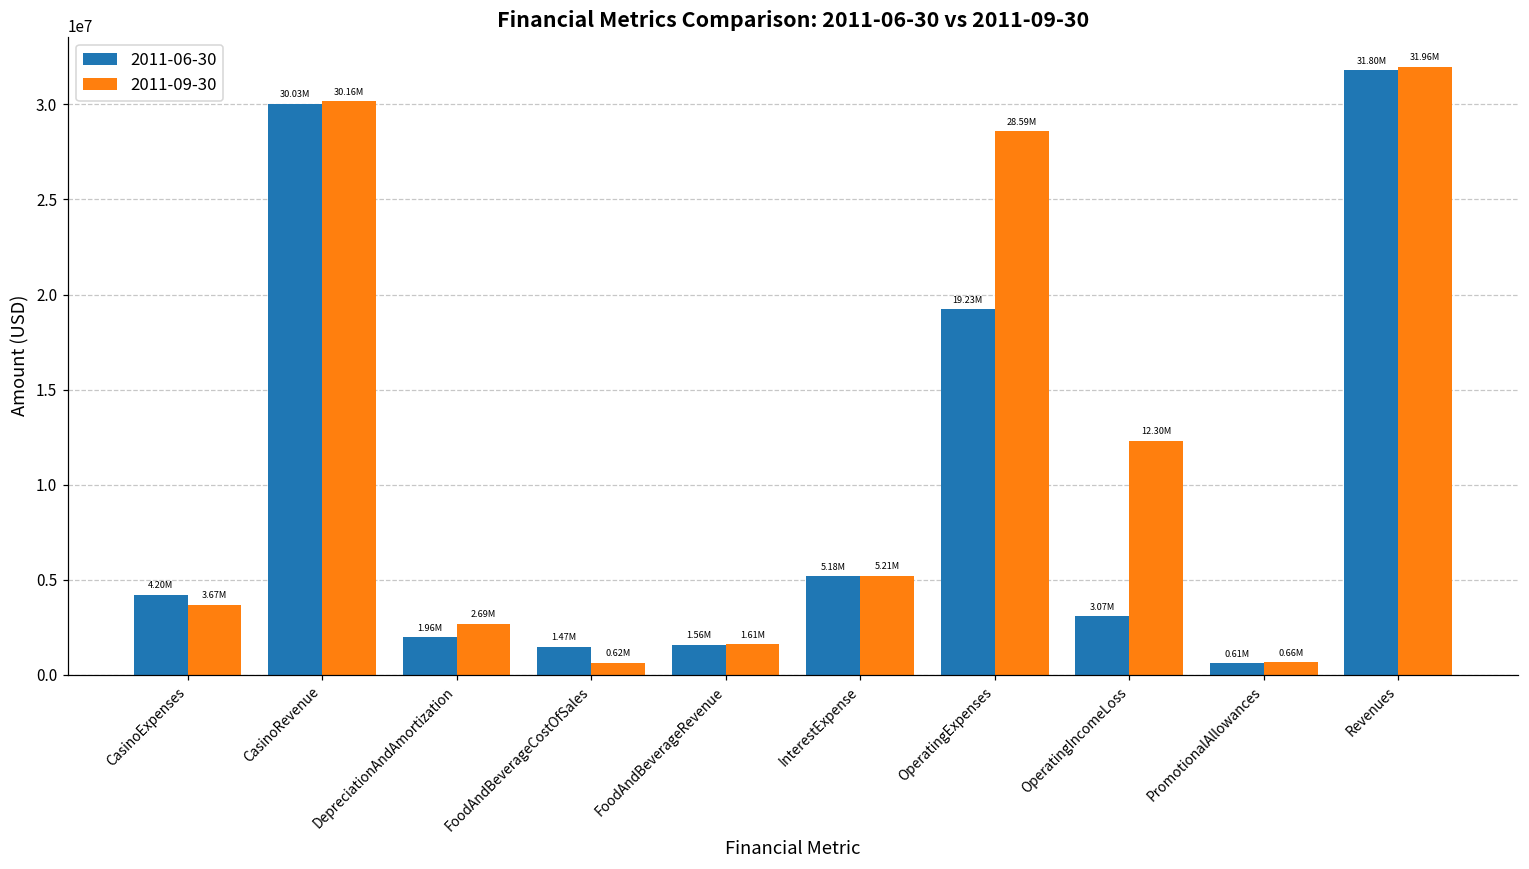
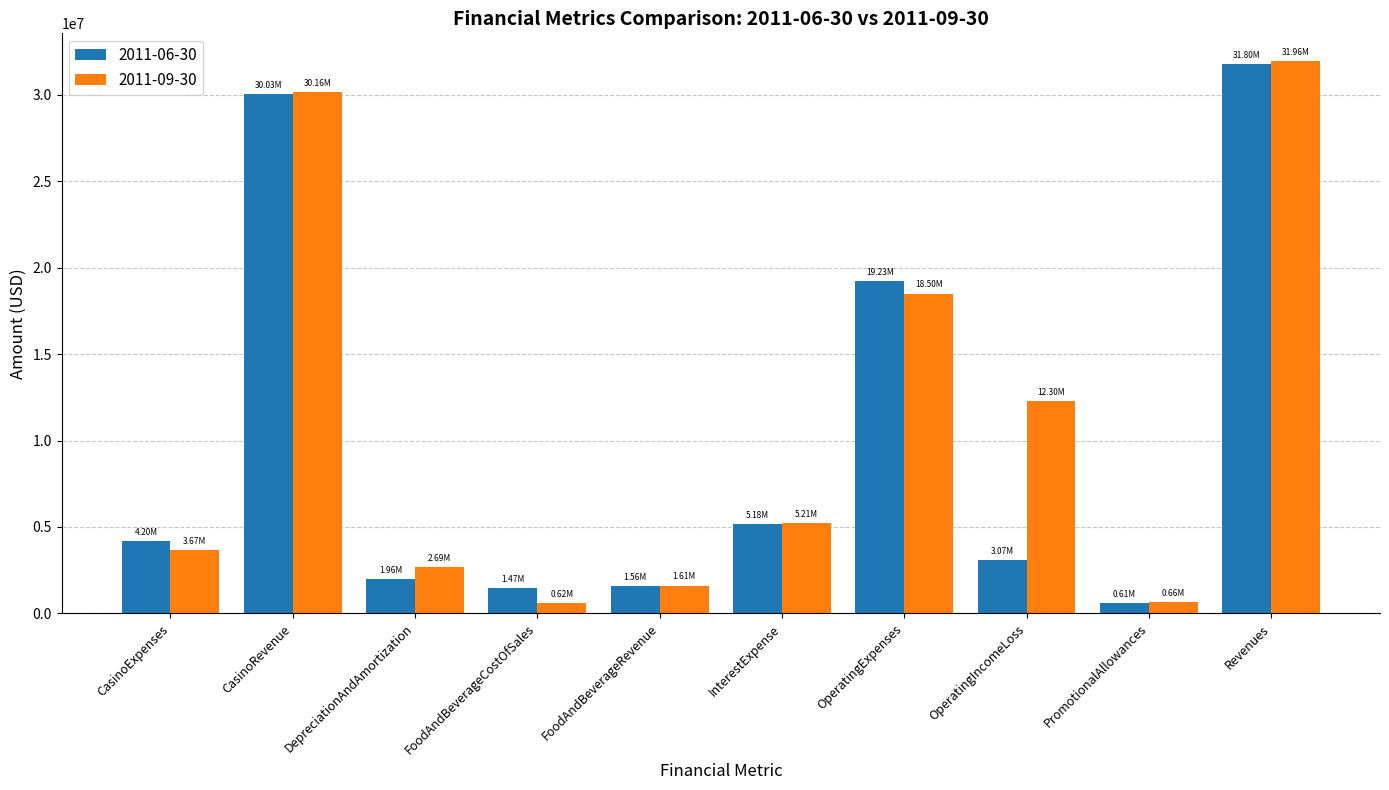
  {
    "2011-06-30": {
      "CasinoExpenses": "4.20M",
      "CasinoRevenue": "30.03M",
      "DepreciationAndAmortization": "1.96M",
      "FoodAndBeverageCostOfSales": "1.47M",
      "FoodAndBeverageRevenue": "1.56M",
      "InterestExpense": "5.18M",
      "OperatingExpenses": "19.23M",
      "OperatingIncomeLoss": "3.07M",
      "PromotionalAllowances": "0.61M",
      "Revenues": "31.80M"
    },
    "2011-09-30": {
      "CasinoExpenses": "3.67M",
      "CasinoRevenue": "30.16M",
      "DepreciationAndAmortization": "2.69M",
      "FoodAndBeverageCostOfSales": "0.62M",
      "FoodAndBeverageRevenue": "1.61M",
      "InterestExpense": "5.21M",
-     "OperatingExpenses": "28.59M",
+     "OperatingExpenses": "18.50M",
      "OperatingIncomeLoss": "12.30M",
      "PromotionalAllowances": "0.66M",
      "Revenues": "31.96M"
    }
  }
